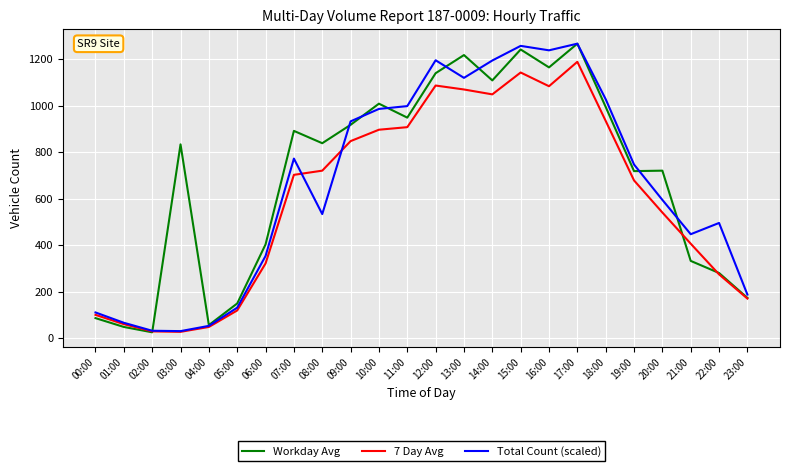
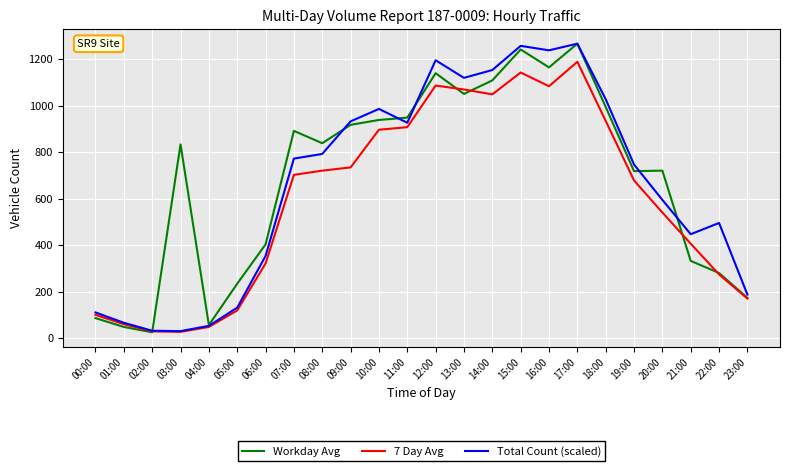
  {
    "Workday Avg": {
      "00:00": 90,
      "01:00": 50,
      "03:00": 830,
-     "05:00": 150,
+     "05:00": 240,
      "06:00": 400,
      "07:00": 890,
      "08:00": 840,
      "09:00": 920,
-     "10:00": 1010,
+     "10:00": 940,
      "11:00": 950,
      "12:00": 1140,
-     "13:00": 1220,
+     "13:00": 1050,
      "14:00": 1110,
      "15:00": 1240,
      "16:00": 1170,
      "18:00": 1000,
      "19:00": 720,
      "20:00": 720,
      "21:00": 330
    },
    "7 Day Avg": {
      "05:00": 120,
      "06:00": 320,
      "07:00": 700,
      "08:00": 720,
-     "09:00": 850,
+     "09:00": 740,
      "10:00": 900,
      "11:00": 910,
      "12:00": 1090,
      "13:00": 1070,
      "14:00": 1050,
      "15:00": 1140,
      "16:00": 1080,
      "17:00": 1190,
      "18:00": 940,
      "19:00": 680,
      "20:00": 540,
      "21:00": 410
    },
    "Total Count (scaled)": {
      "05:00": 130,
      "06:00": 350,
      "07:00": 770,
-     "08:00": 530,
+     "08:00": 790,
      "09:00": 930,
      "10:00": 990,
-     "11:00": 1000,
+     "11:00": 930,
      "12:00": 1200,
      "13:00": 1120,
-     "14:00": 1190,
+     "14:00": 1150,
      "15:00": 1260,
      "16:00": 1240,
      "18:00": 1030,
      "19:00": 750,
      "20:00": 600,
      "21:00": 450,
      "22:00": 500,
      "23:00": 190
    }
  }
